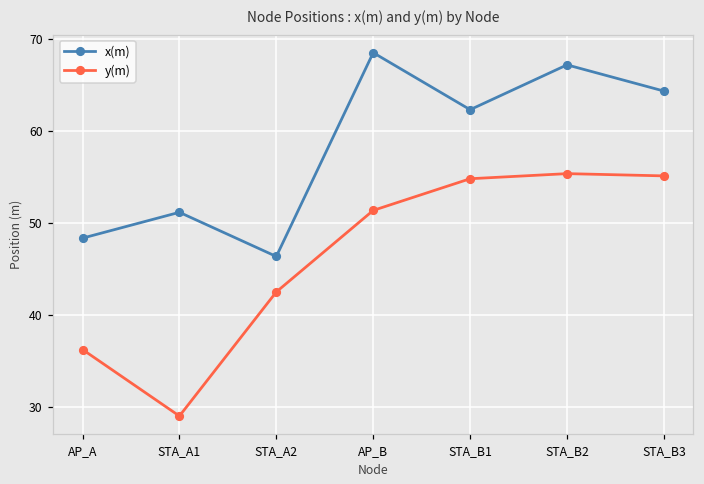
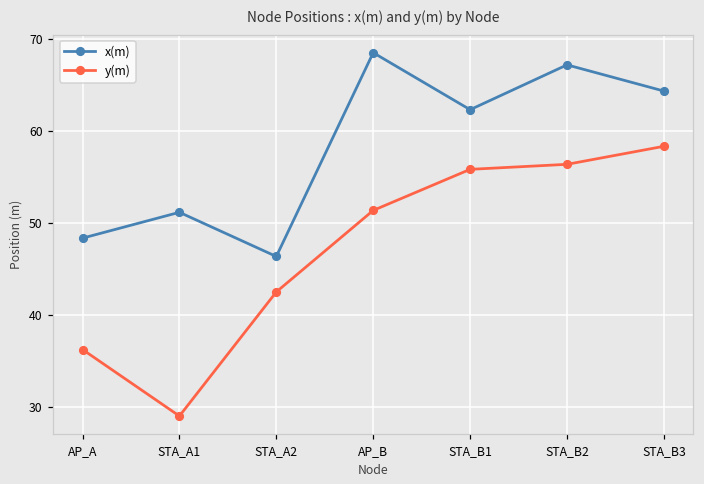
  {
    "x(m)": {
      "AP_A": 48,
      "STA_A1": 51,
      "STA_A2": 46,
      "AP_B": 69,
      "STA_B1": 62,
      "STA_B2": 67,
      "STA_B3": 64
    },
    "y(m)": {
      "AP_A": 36,
      "STA_A1": 29,
      "STA_A2": 43,
      "AP_B": 51,
-     "STA_B1": 55,
-     "STA_B2": 55,
-     "STA_B3": 55
+     "STA_B1": 56,
+     "STA_B2": 56,
+     "STA_B3": 58
    }
  }
